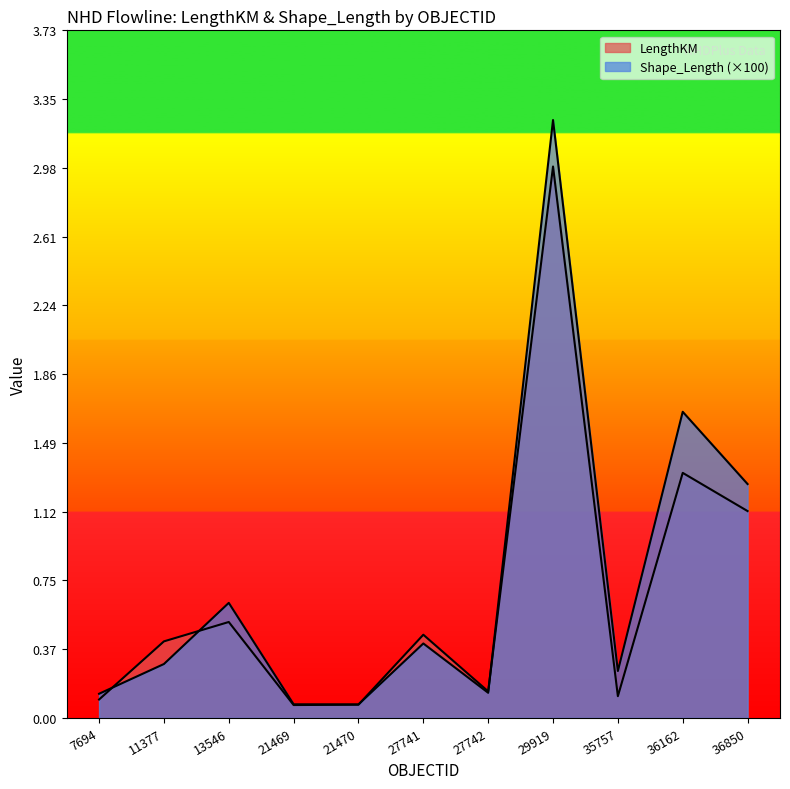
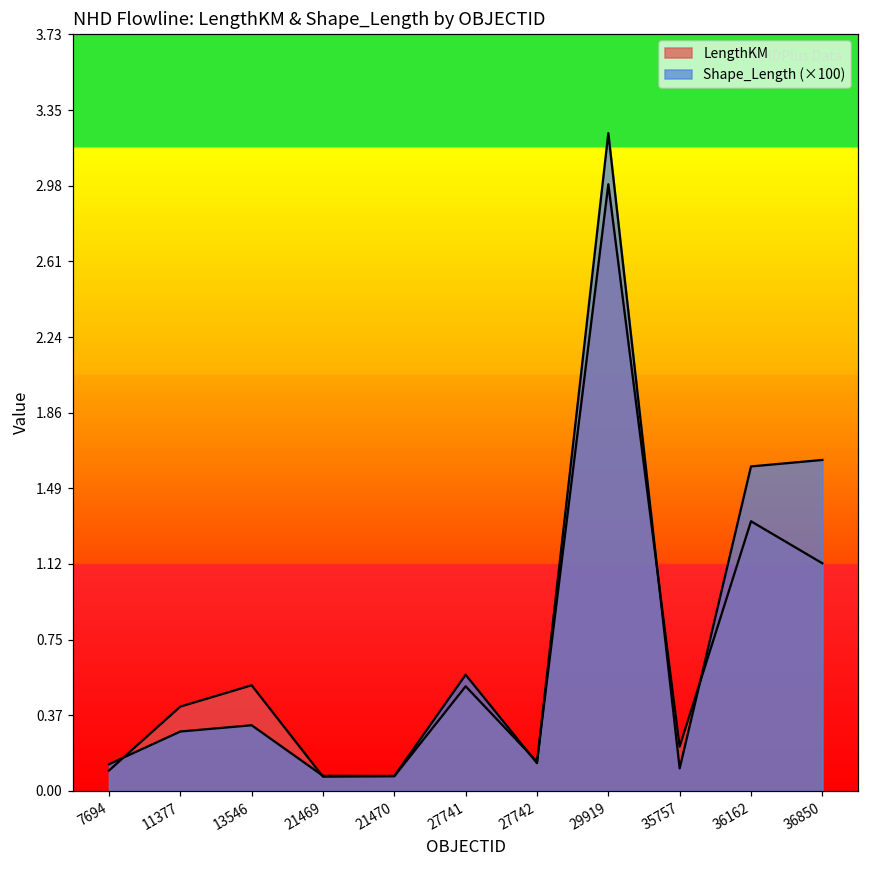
  {
    "LengthKM": {
      "7694": 0.10,
      "11377": 0.42,
      "13546": 0.52,
-     "27741": 0.45,
+     "27741": 0.52,
      "29919": 2.99,
-     "35757": 0.12,
+     "35757": 0.22,
      "36162": 1.33,
      "36850": 1.12
    },
    "Shape_Length (×100)": {
      "7694": 0.13,
      "11377": 0.29,
-     "13546": 0.62,
-     "27741": 0.40,
+     "13546": 0.32,
+     "27741": 0.57,
      "29919": 3.24,
-     "35757": 0.25,
-     "36162": 1.66,
-     "36850": 1.27
+     "35757": 0.11,
+     "36162": 1.60,
+     "36850": 1.63
    }
  }
